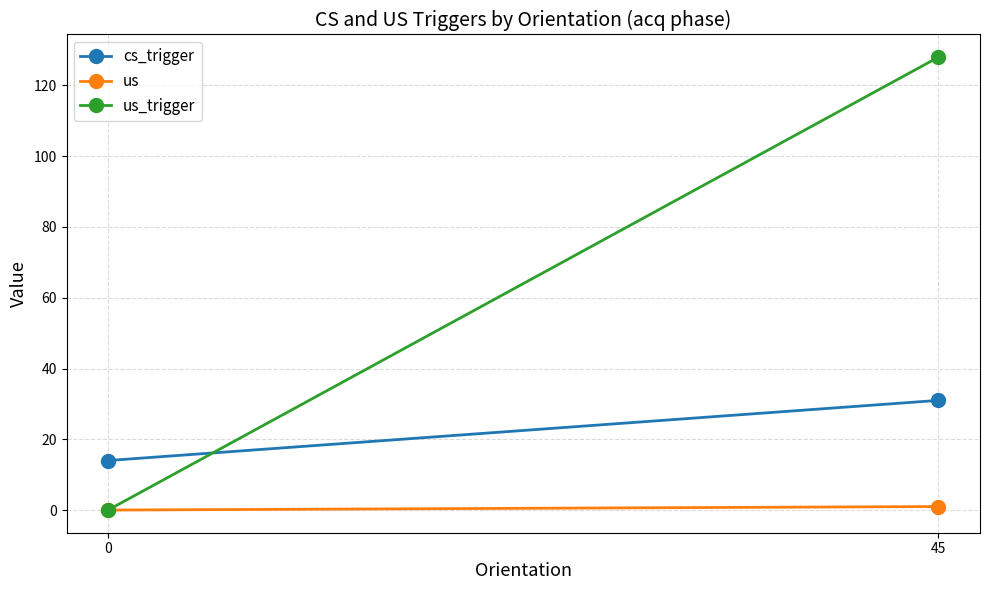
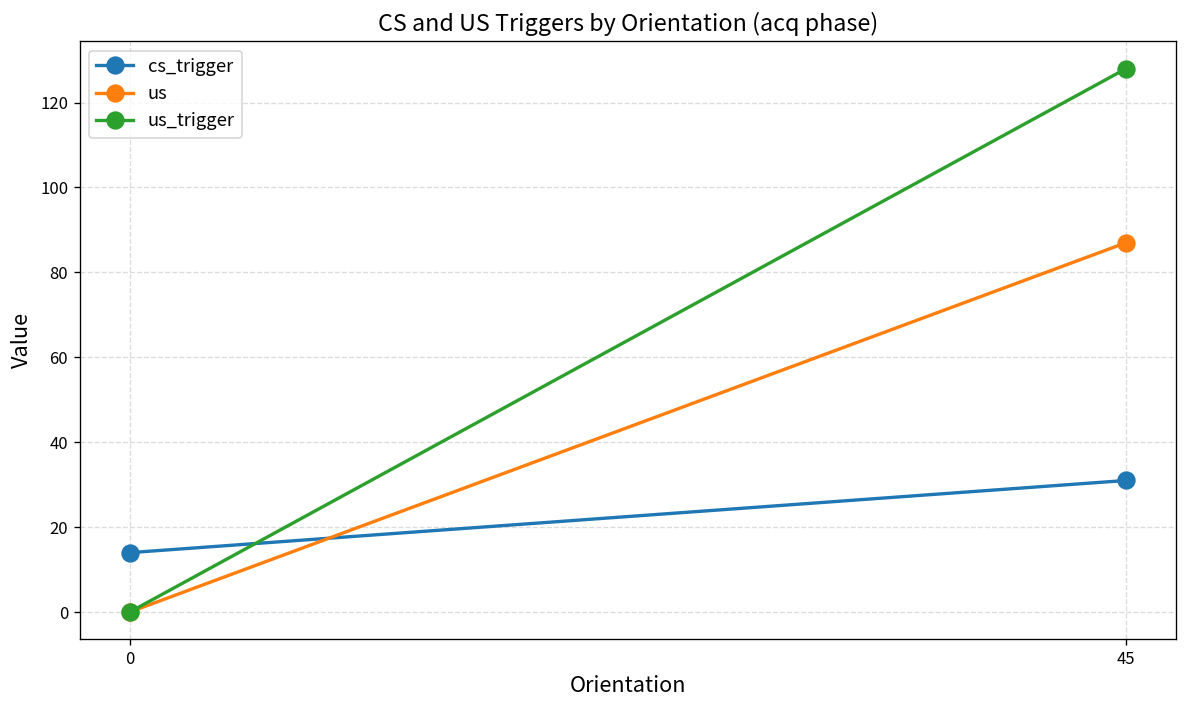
  {
    "cs_trigger": {
      "0": 14,
      "45": 31
    },
    "us": {
-     "45": 1
+     "45": 87
    },
    "us_trigger": {
      "45": 128
    }
  }
